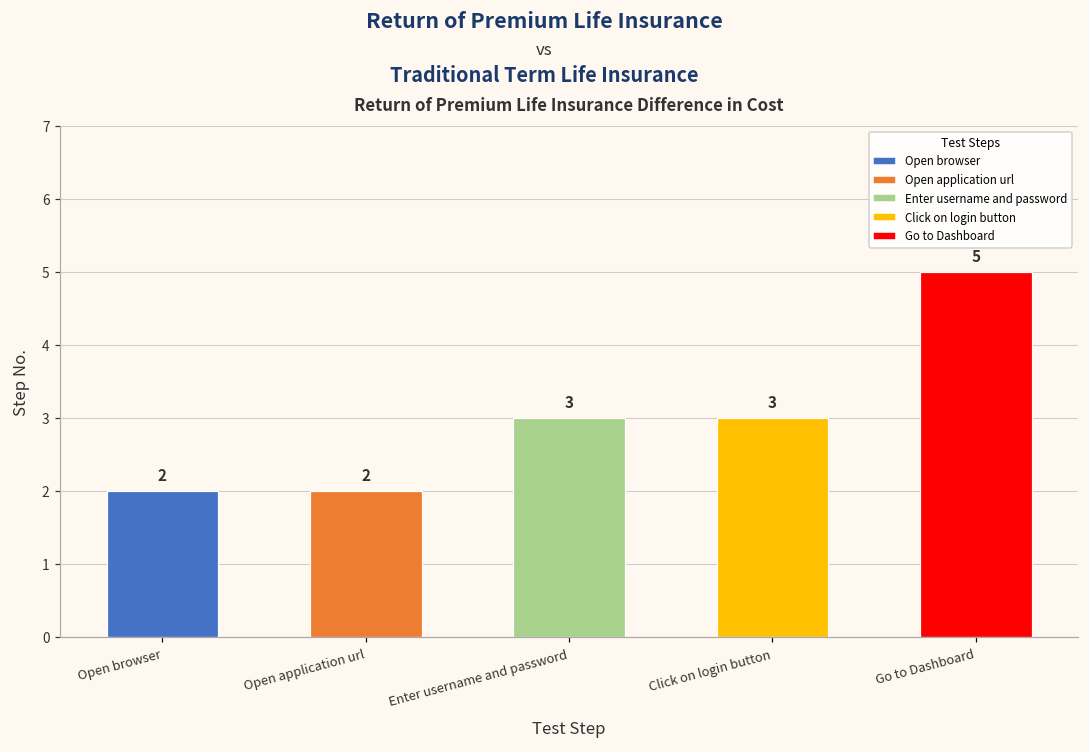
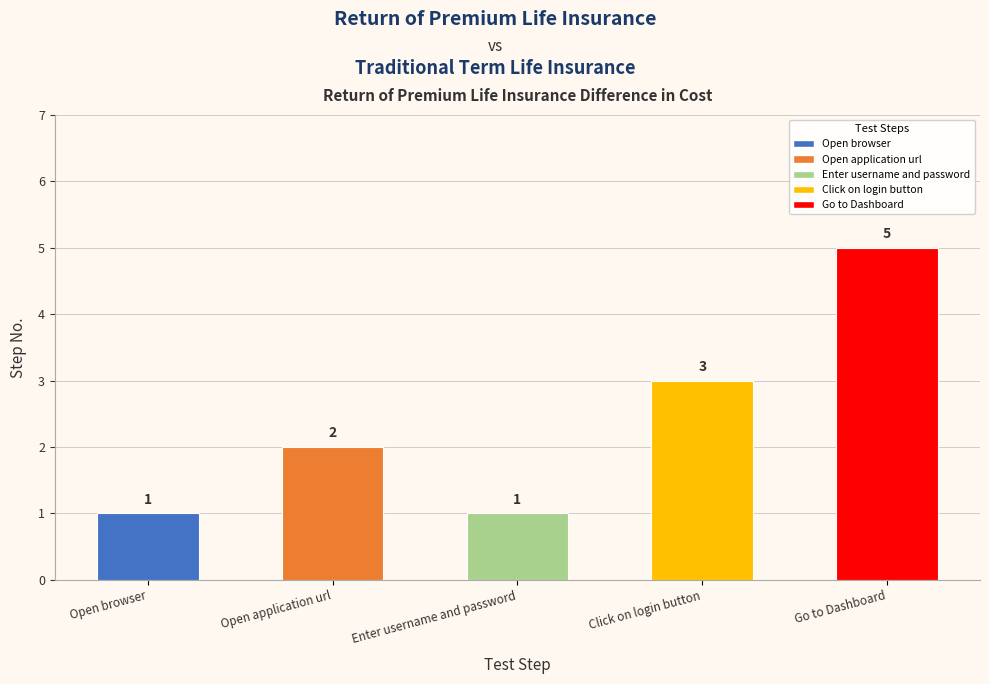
  {
-   "Open browser": 2,
+   "Open browser": 1,
    "Open application url": 2,
-   "Enter username and password": 3,
+   "Enter username and password": 1,
    "Click on login button": 3,
    "Go to Dashboard": 5
  }
